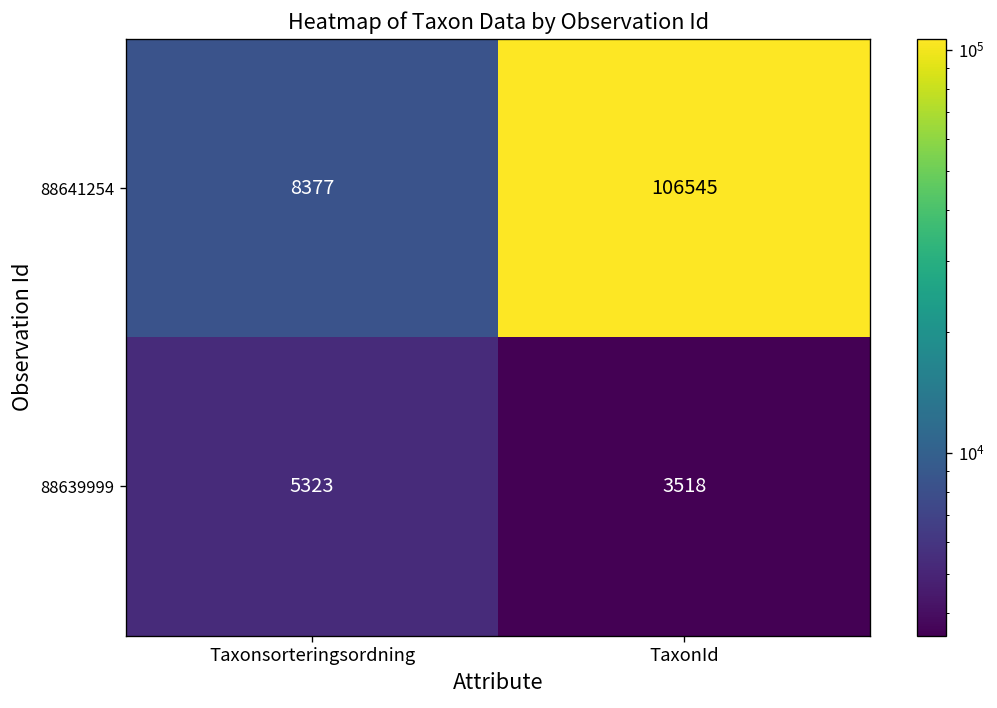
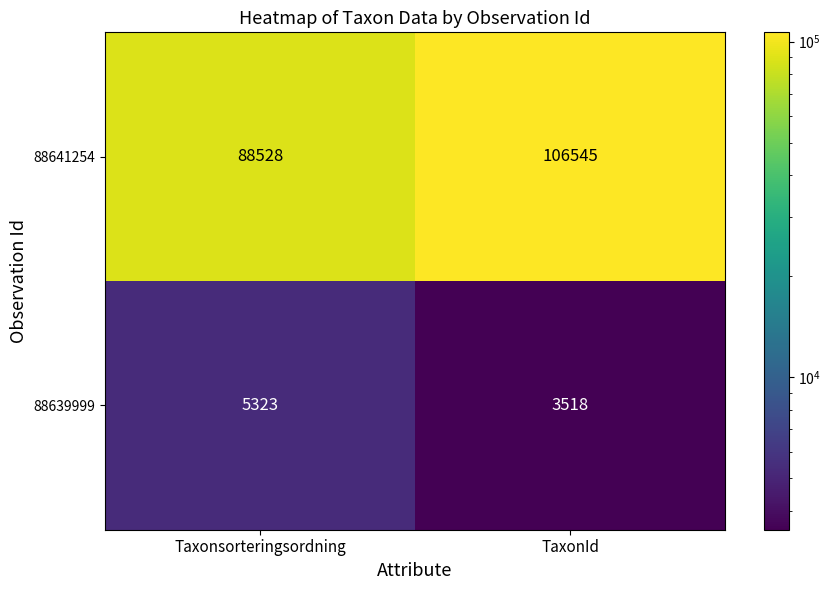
  {
    "88641254": {
-     "Taxonsorteringsordning": 8377,
+     "Taxonsorteringsordning": 88528,
      "TaxonId": 106545
    },
    "88639999": {
      "Taxonsorteringsordning": 5323,
      "TaxonId": 3518
    }
  }
